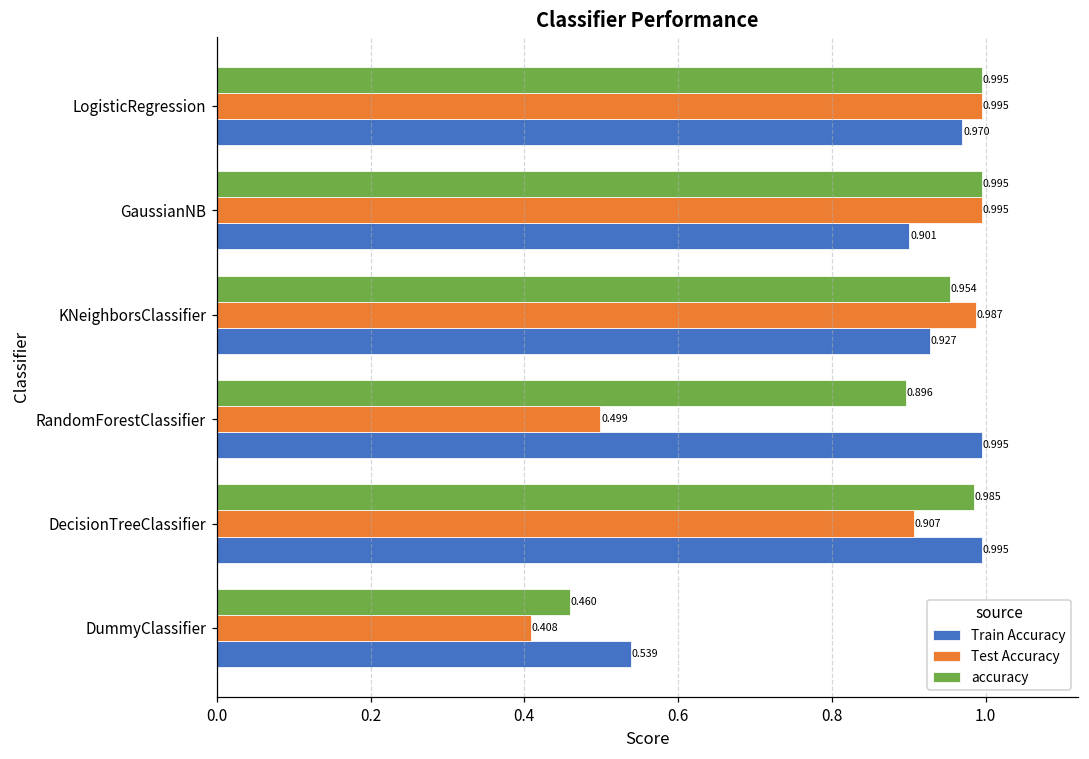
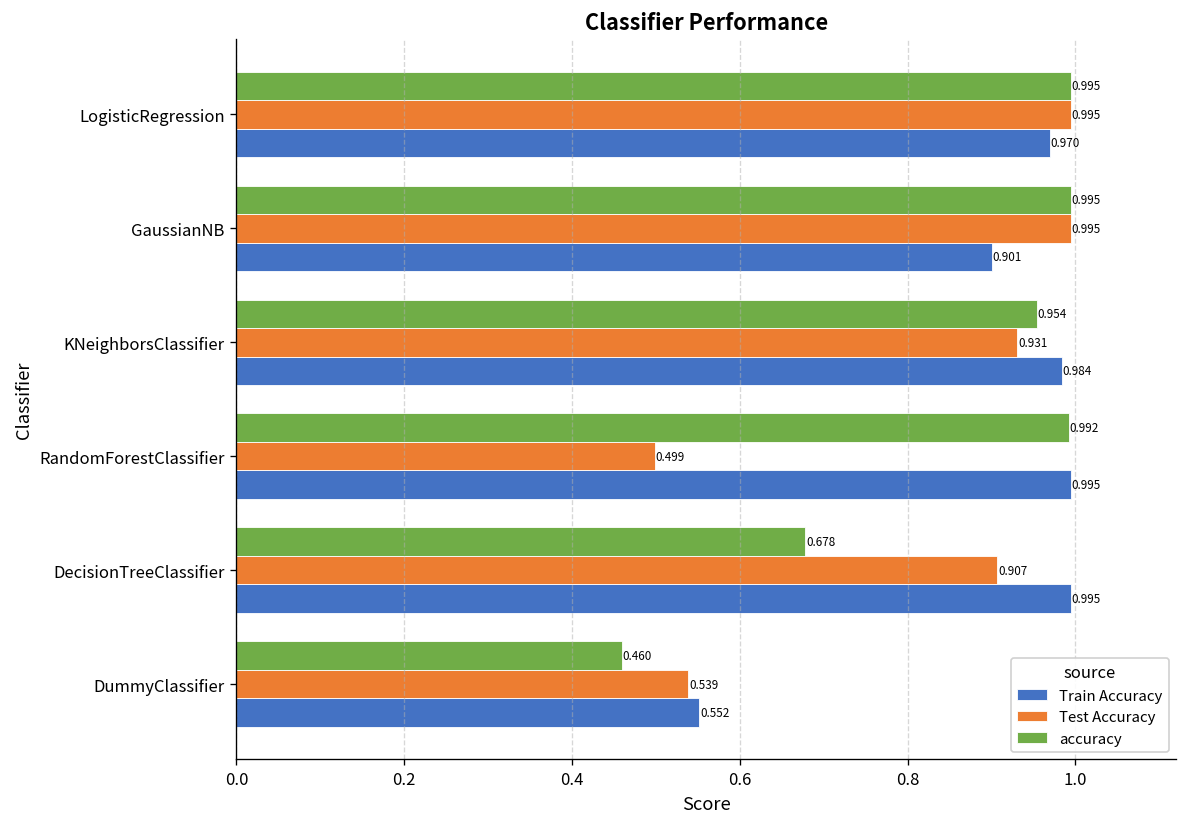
  {
    "Train Accuracy": {
      "LogisticRegression": 0.970,
      "GaussianNB": 0.901,
-     "KNeighborsClassifier": 0.927,
+     "KNeighborsClassifier": 0.984,
      "RandomForestClassifier": 0.995,
      "DecisionTreeClassifier": 0.995,
-     "DummyClassifier": 0.539
+     "DummyClassifier": 0.552
    },
    "Test Accuracy": {
      "LogisticRegression": 0.995,
      "GaussianNB": 0.995,
-     "KNeighborsClassifier": 0.987,
+     "KNeighborsClassifier": 0.931,
      "RandomForestClassifier": 0.499,
      "DecisionTreeClassifier": 0.907,
-     "DummyClassifier": 0.408
+     "DummyClassifier": 0.539
    },
    "accuracy": {
      "LogisticRegression": 0.995,
      "GaussianNB": 0.995,
      "KNeighborsClassifier": 0.954,
-     "RandomForestClassifier": 0.896,
-     "DecisionTreeClassifier": 0.985,
+     "RandomForestClassifier": 0.992,
+     "DecisionTreeClassifier": 0.678,
      "DummyClassifier": 0.460
    }
  }
